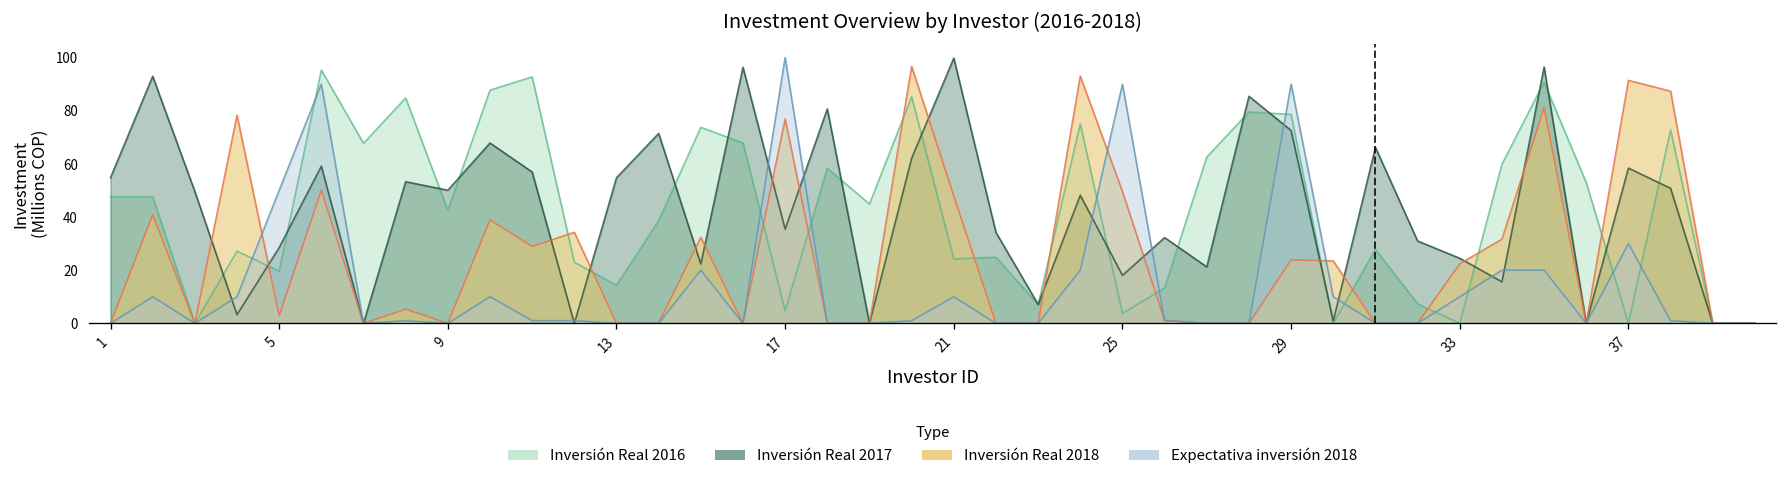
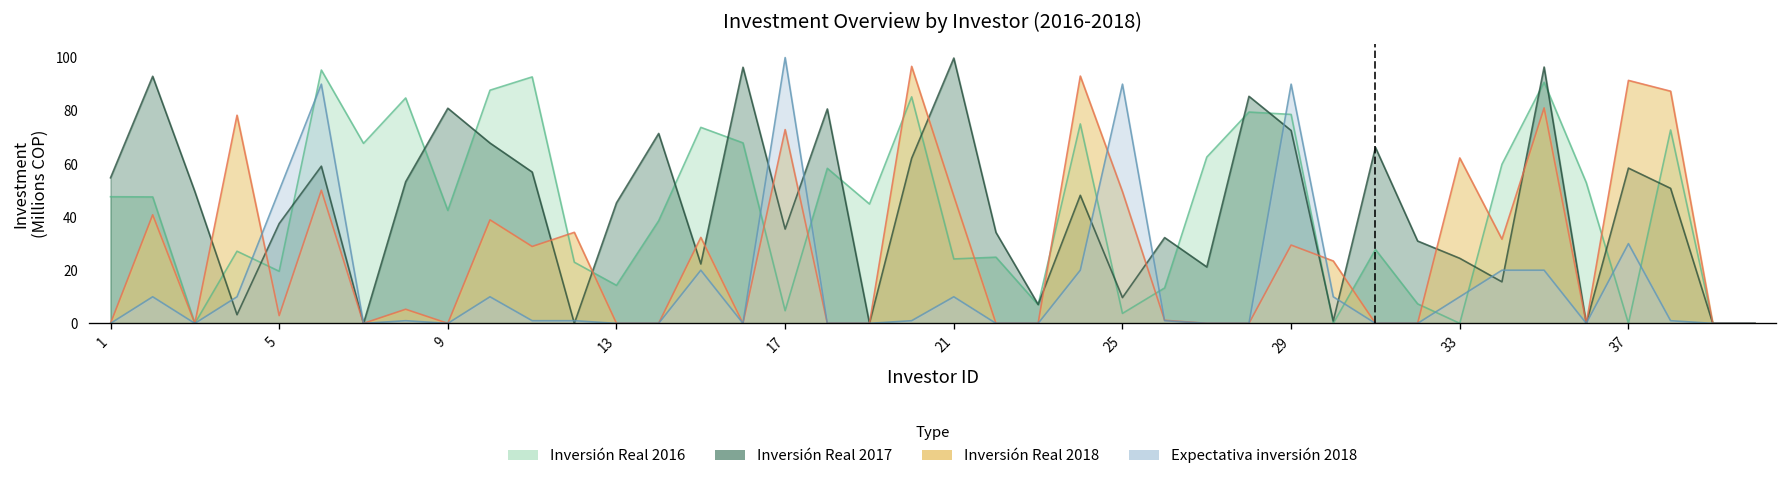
  {
    "Inversión Real 2017": {
      "1": 55,
-     "5": 29,
-     "9": 50,
-     "13": 55,
+     "5": 38,
+     "9": 81,
+     "13": 45,
      "17": 35,
      "21": 100,
-     "25": 18,
+     "25": 10,
      "29": 73,
      "33": 24,
      "37": 58
    },
    "Inversión Real 2018": {
      "5": 3,
-     "17": 77,
+     "17": 73,
      "21": 48,
      "25": 50,
-     "29": 24,
-     "33": 22,
+     "29": 29,
+     "33": 62,
      "37": 91
    }
  }
